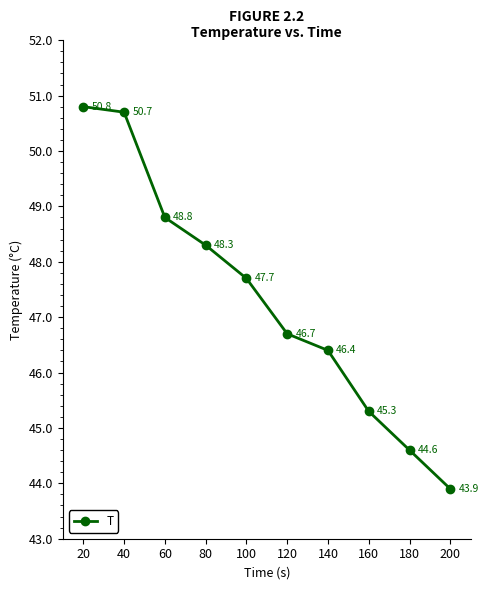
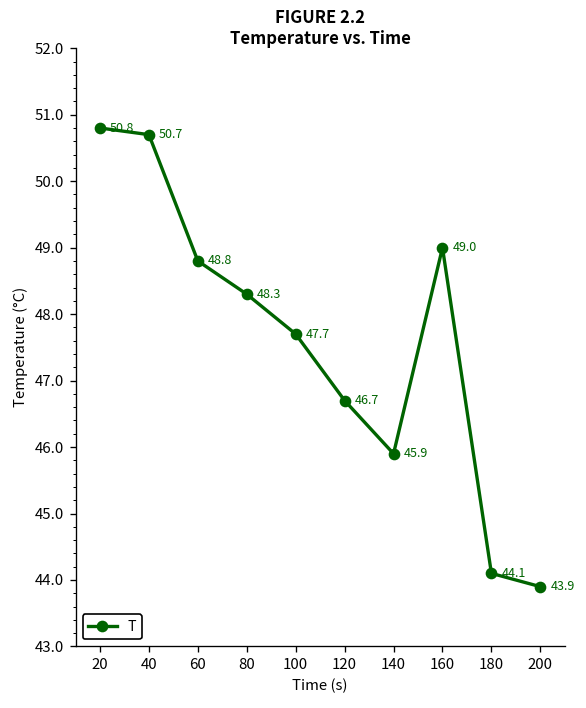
  {
    "20": 50.8,
    "40": 50.7,
    "60": 48.8,
    "80": 48.3,
    "100": 47.7,
    "120": 46.7,
-   "140": 46.4,
-   "160": 45.3,
-   "180": 44.6,
+   "140": 45.9,
+   "160": 49.0,
+   "180": 44.1,
    "200": 43.9
  }
